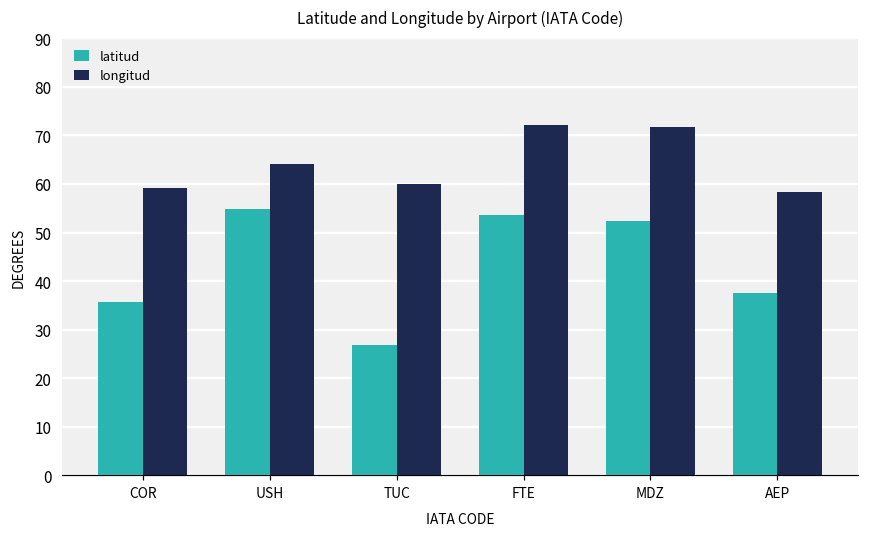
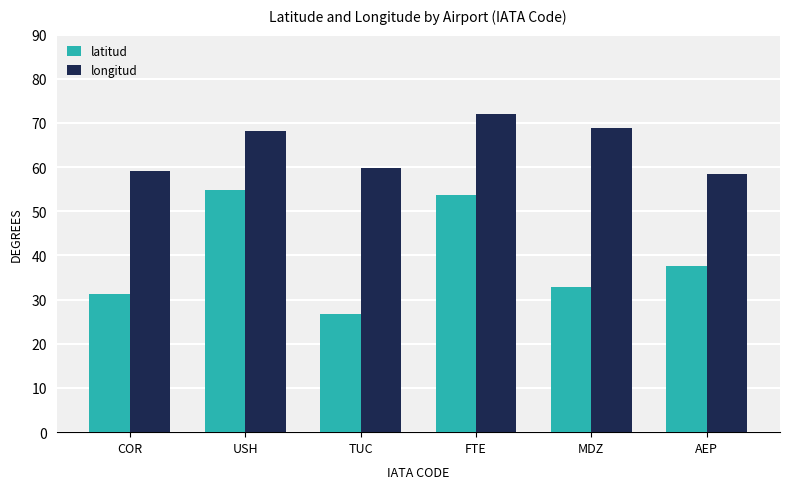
  {
    "latitud": {
-     "COR": 36,
+     "COR": 31,
      "USH": 55,
      "TUC": 27,
      "FTE": 54,
-     "MDZ": 52,
+     "MDZ": 33,
      "AEP": 38
    },
    "longitud": {
      "COR": 59,
-     "USH": 64,
+     "USH": 68,
      "TUC": 60,
      "FTE": 72,
-     "MDZ": 72,
+     "MDZ": 69,
      "AEP": 58
    }
  }
